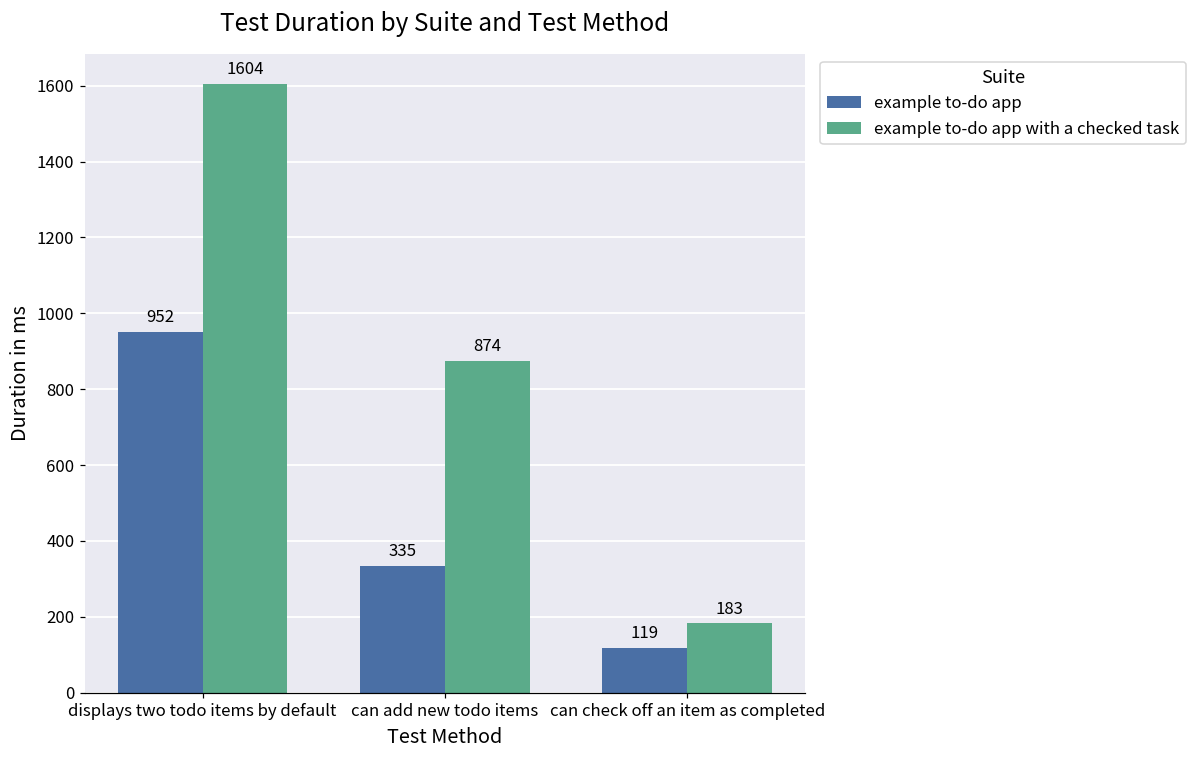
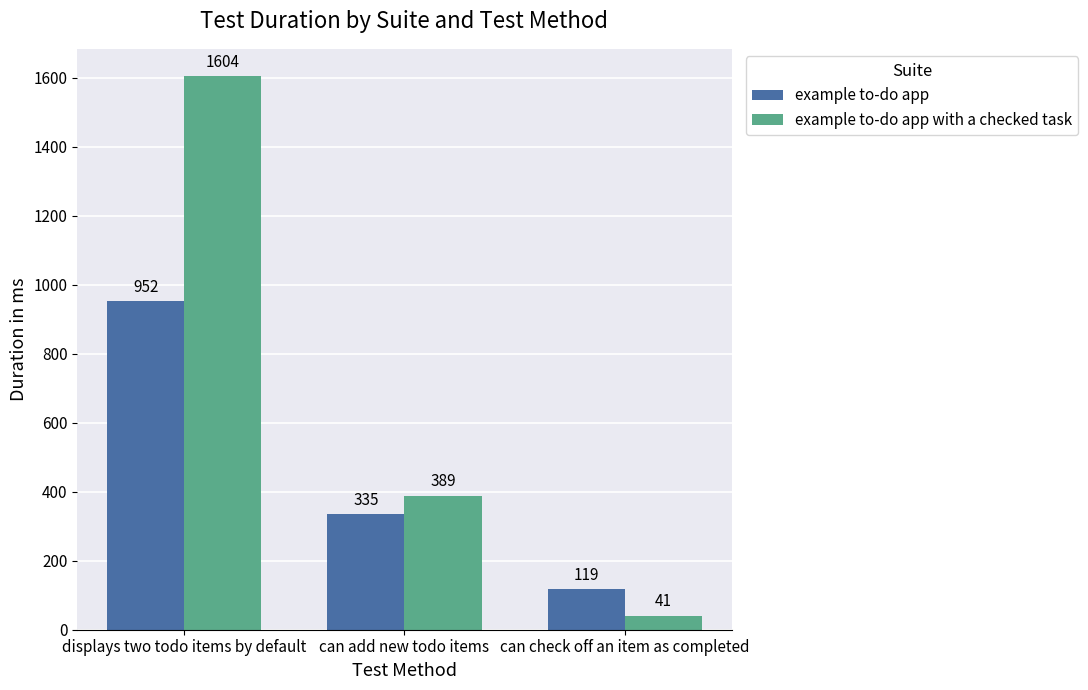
  {
    "example to-do app": {
      "displays two todo items by default": 952,
      "can add new todo items": 335,
      "can check off an item as completed": 119
    },
    "example to-do app with a checked task": {
      "displays two todo items by default": 1604,
-     "can add new todo items": 874,
-     "can check off an item as completed": 183
+     "can add new todo items": 389,
+     "can check off an item as completed": 41
    }
  }
